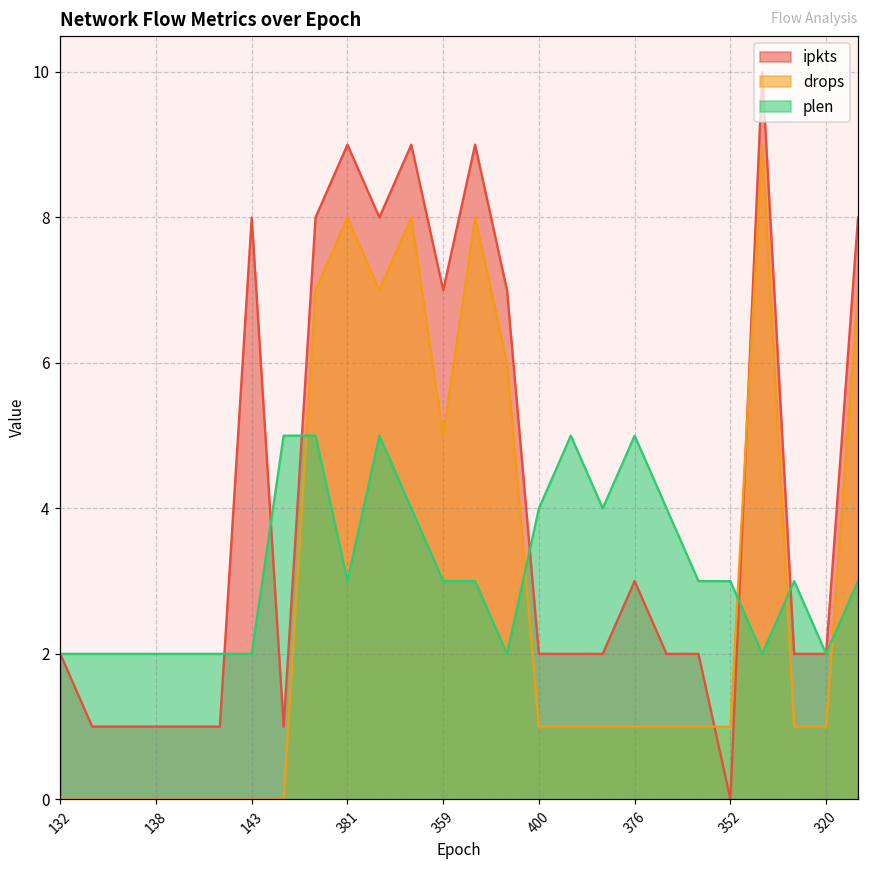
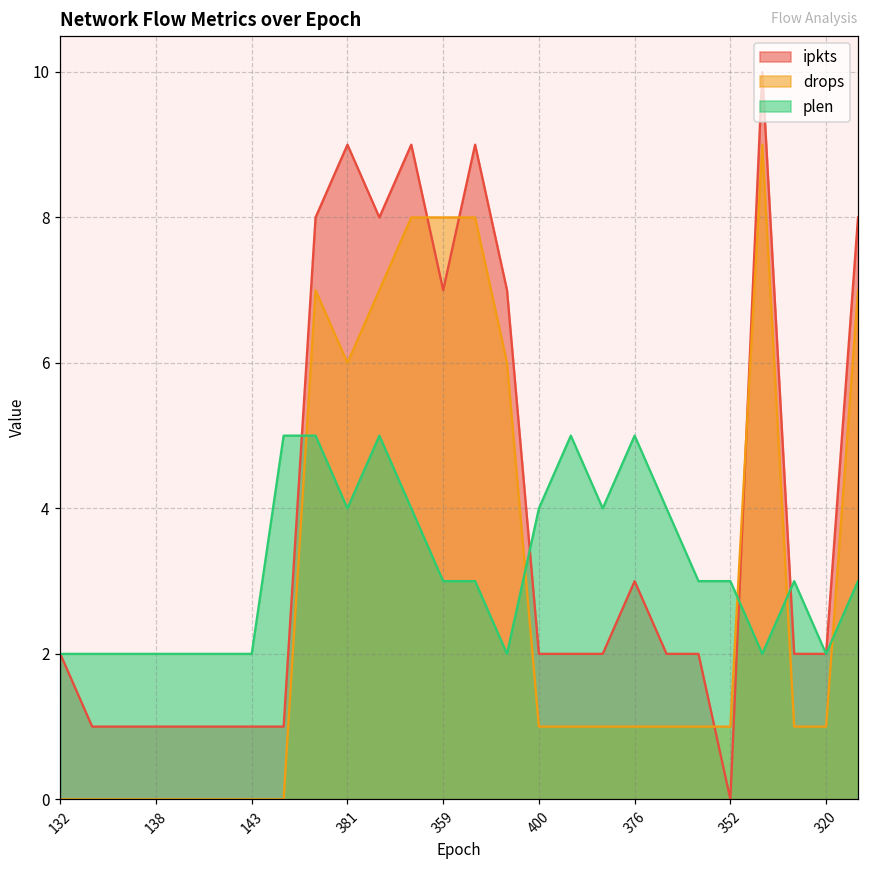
  {
    "ipkts": {
      "138": 1,
-     "143": 8,
+     "143": 1,
      "381": 9,
      "359": 7,
      "400": 2,
      "376": 3,
      "352": 0
    },
    "drops": {
      "132": 0,
      "138": 0,
      "143": 0,
-     "381": 8,
-     "359": 5,
+     "381": 6,
+     "359": 8,
      "400": 1,
      "376": 1,
      "352": 1,
      "320": 1
    },
    "plen": {
      "138": 2,
      "143": 2,
-     "381": 3,
+     "381": 4,
      "359": 3,
      "400": 4,
      "376": 5,
      "352": 3
    }
  }
